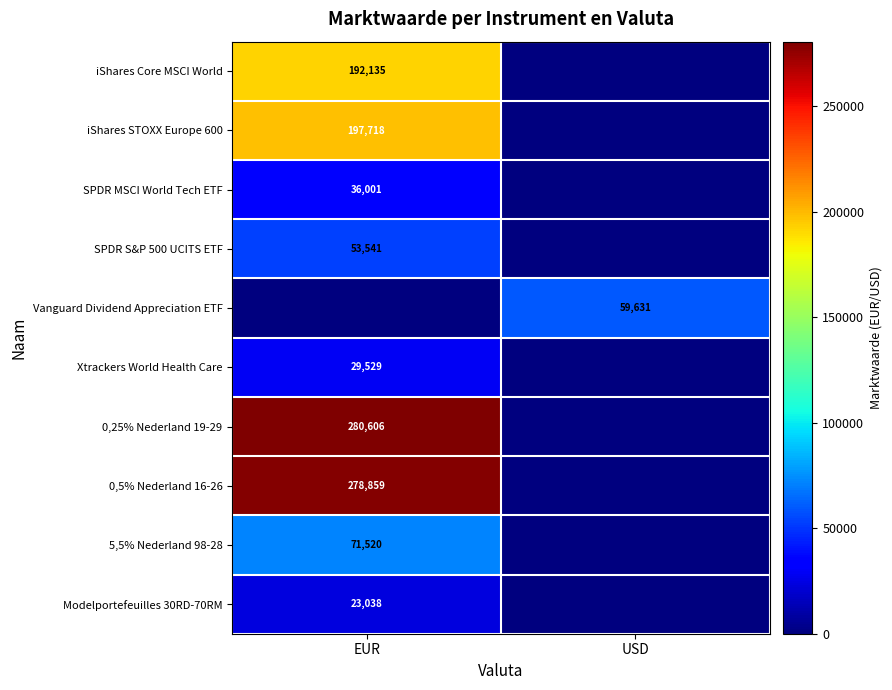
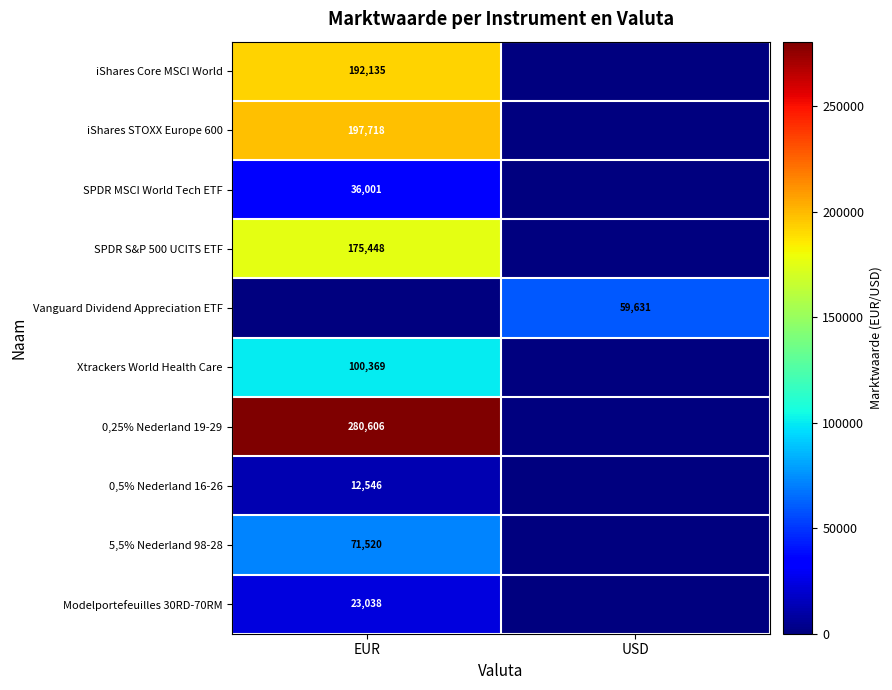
  {
    "iShares Core MSCI World": {
      "EUR": "192,135"
    },
    "iShares STOXX Europe 600": {
      "EUR": "197,718"
    },
    "SPDR MSCI World Tech ETF": {
      "EUR": "36,001"
    },
    "SPDR S&P 500 UCITS ETF": {
-     "EUR": "53,541"
+     "EUR": "175,448"
    },
    "Vanguard Dividend Appreciation ETF": {
      "USD": "59,631"
    },
    "Xtrackers World Health Care": {
-     "EUR": "29,529"
+     "EUR": "100,369"
    },
    "0,25% Nederland 19-29": {
      "EUR": "280,606"
    },
    "0,5% Nederland 16-26": {
-     "EUR": "278,859"
+     "EUR": "12,546"
    },
    "5,5% Nederland 98-28": {
      "EUR": "71,520"
    },
    "Modelportefeuilles 30RD-70RM": {
      "EUR": "23,038"
    }
  }
